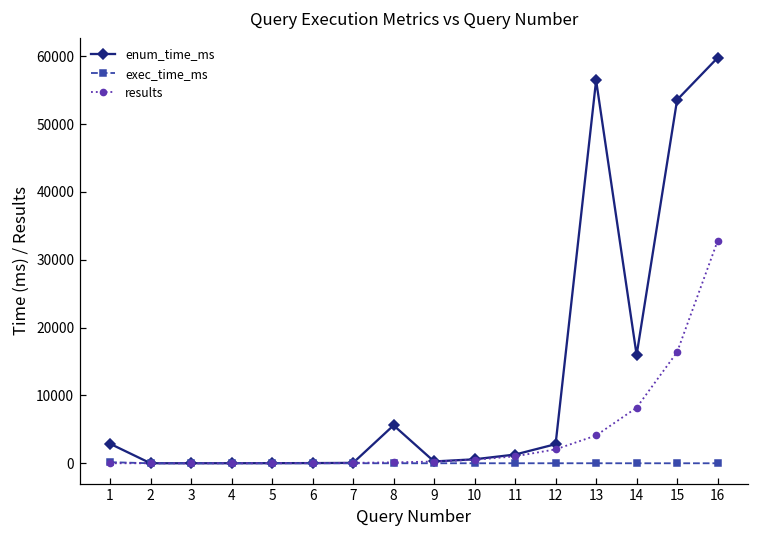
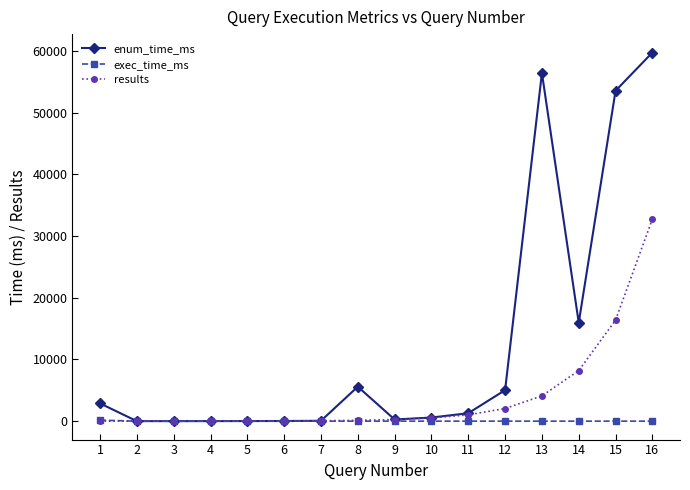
  {
    "enum_time_ms": {
      "1": 3000,
      "8": 6000,
-     "12": 3000,
+     "12": 5000,
      "13": 56000,
      "14": 16000,
      "15": 54000,
      "16": 60000
    }
  }
